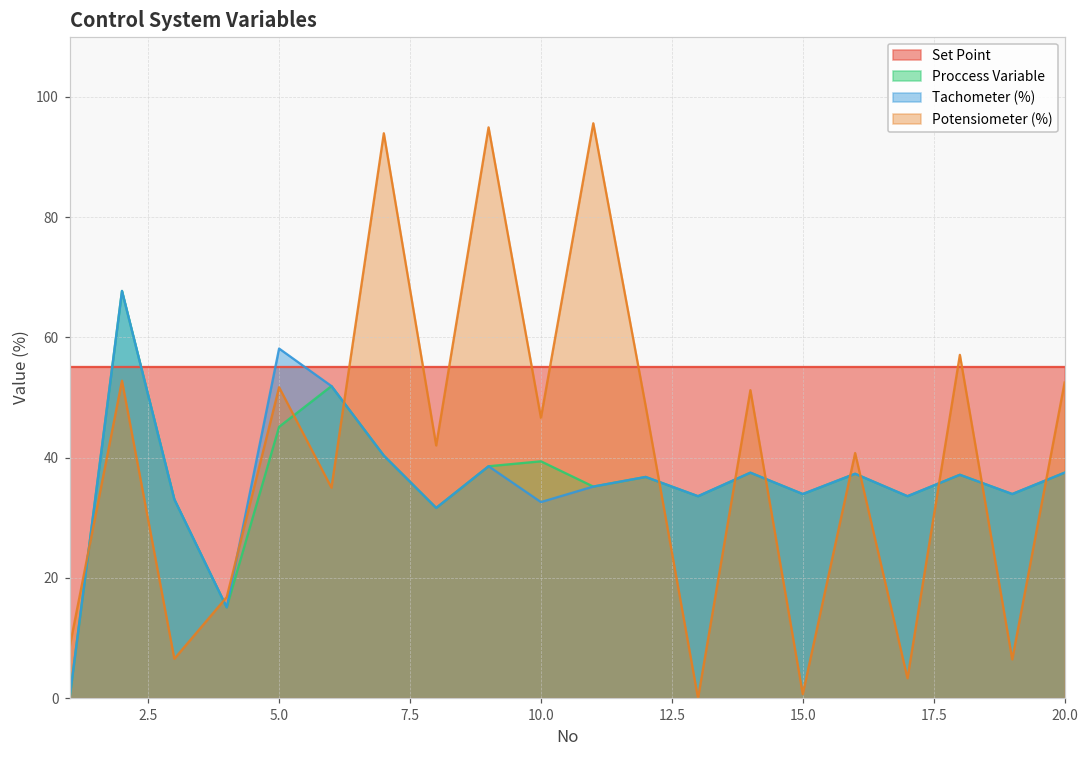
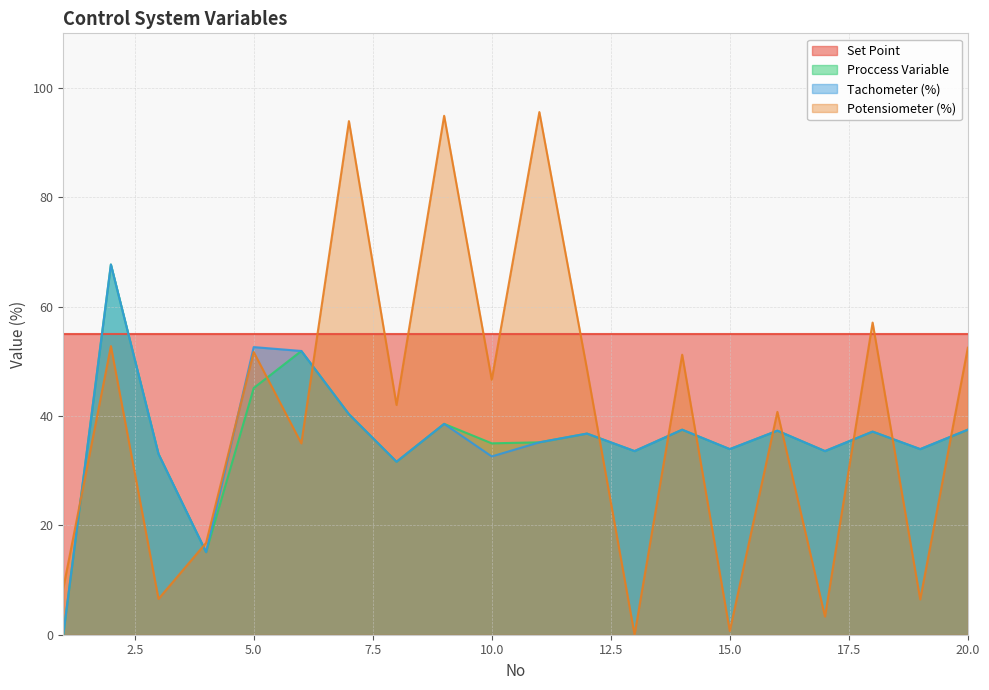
  {
    "Proccess Variable": {
      "5.0": 45,
-     "10.0": 39
+     "10.0": 35
    },
    "Tachometer (%)": {
-     "5.0": 58,
+     "5.0": 53,
      "10.0": 33
    }
  }
